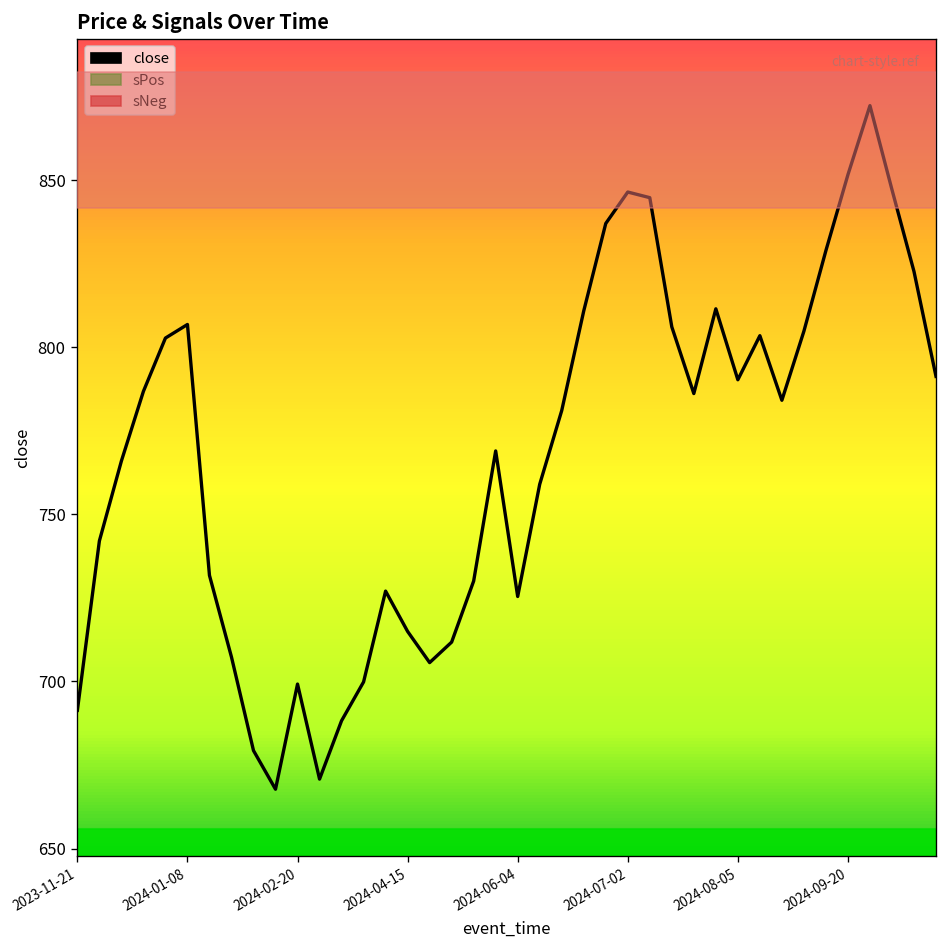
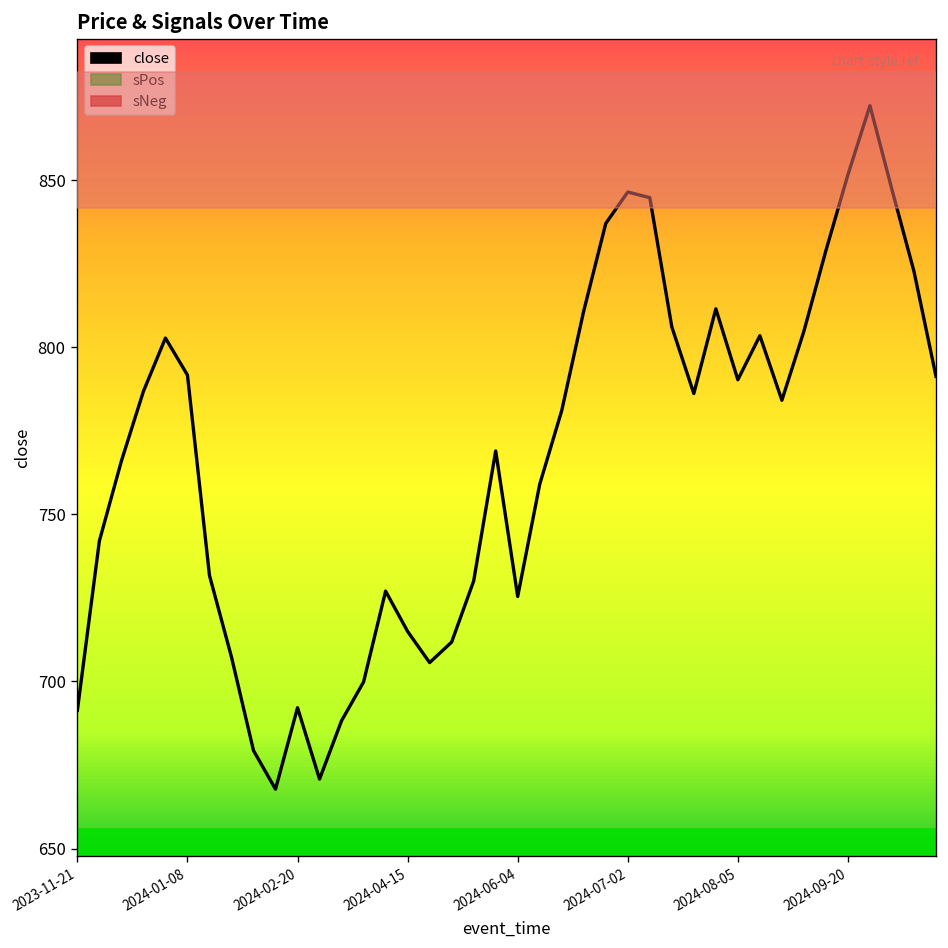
  {
    "2023-11-21": 691,
-   "2024-01-08": 807,
-   "2024-02-20": 699,
+   "2024-01-08": 792,
+   "2024-02-20": 692,
    "2024-04-15": 715,
    "2024-06-04": 725,
    "2024-08-05": 790
  }
